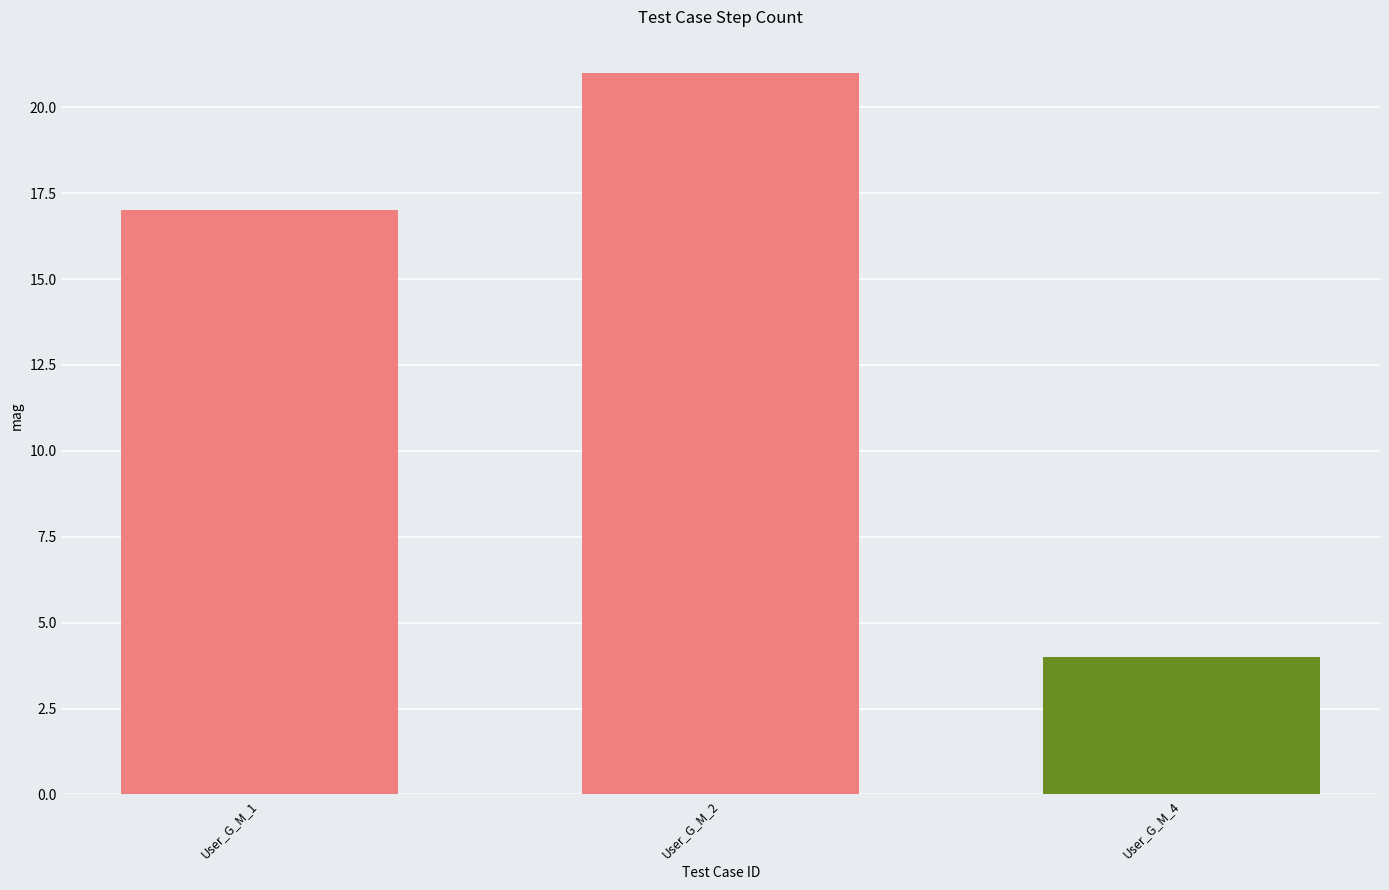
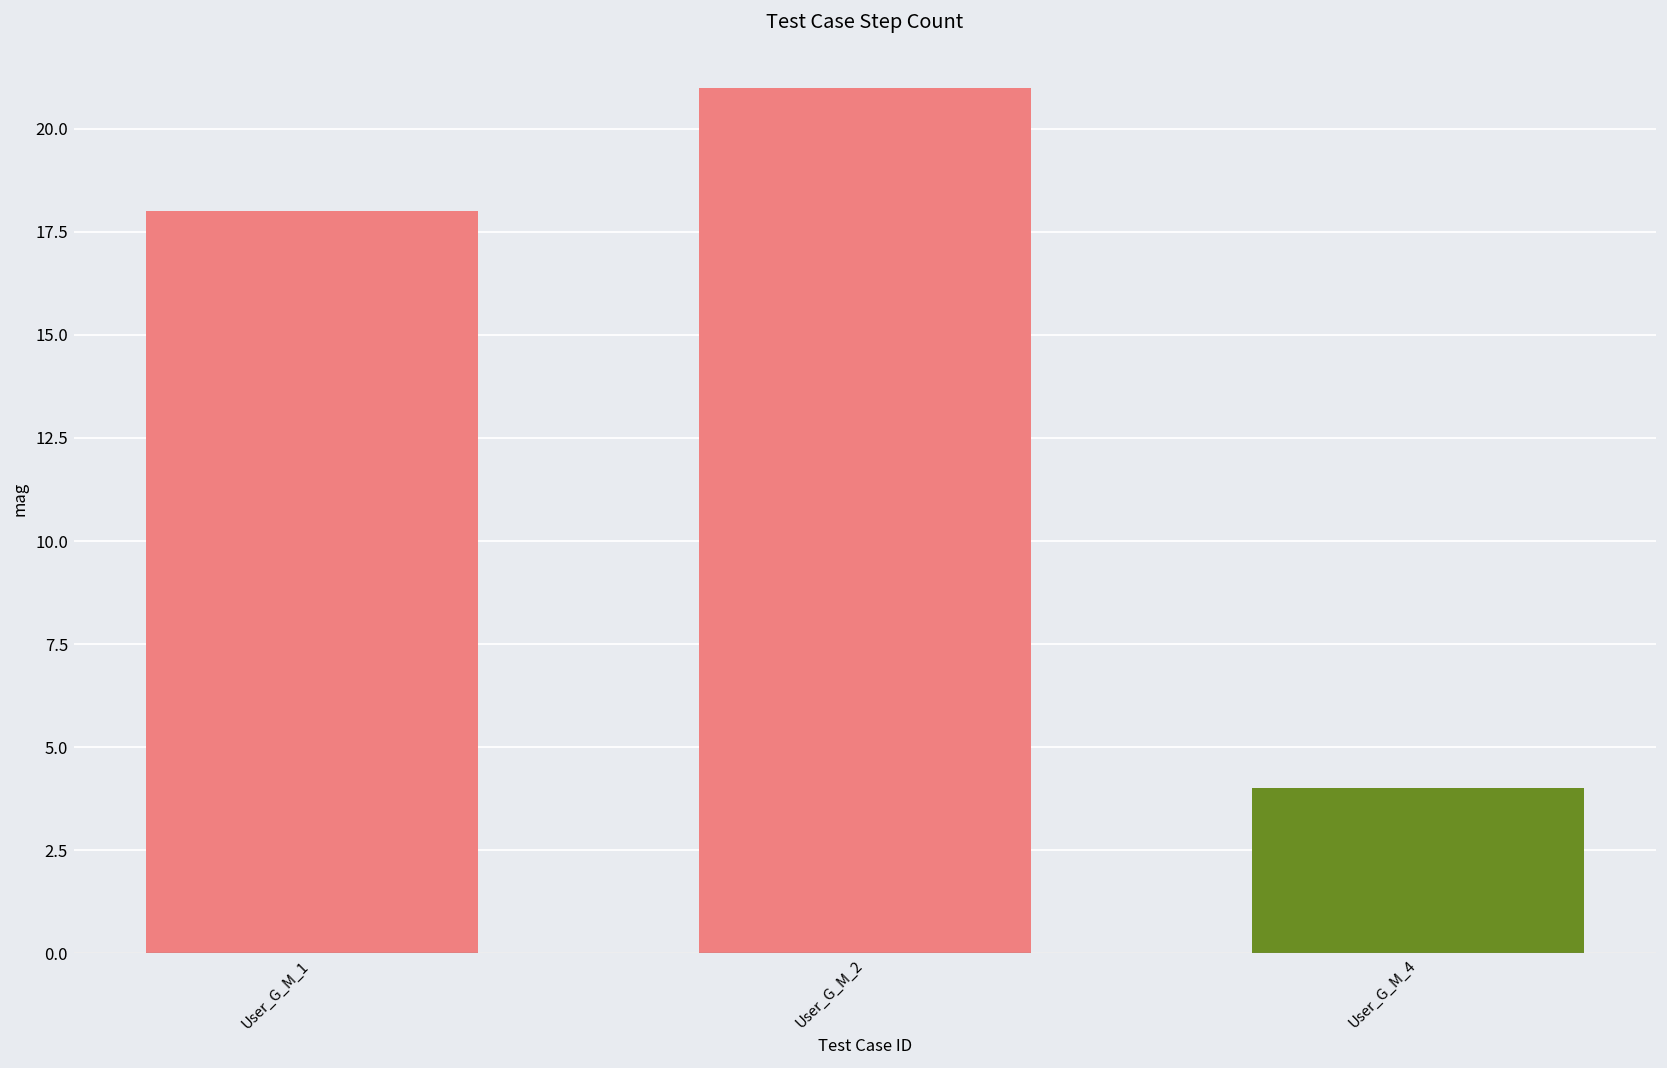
  {
-   "User_G_M_1": 17,
+   "User_G_M_1": 18,
    "User_G_M_2": 21,
    "User_G_M_4": 4
  }
